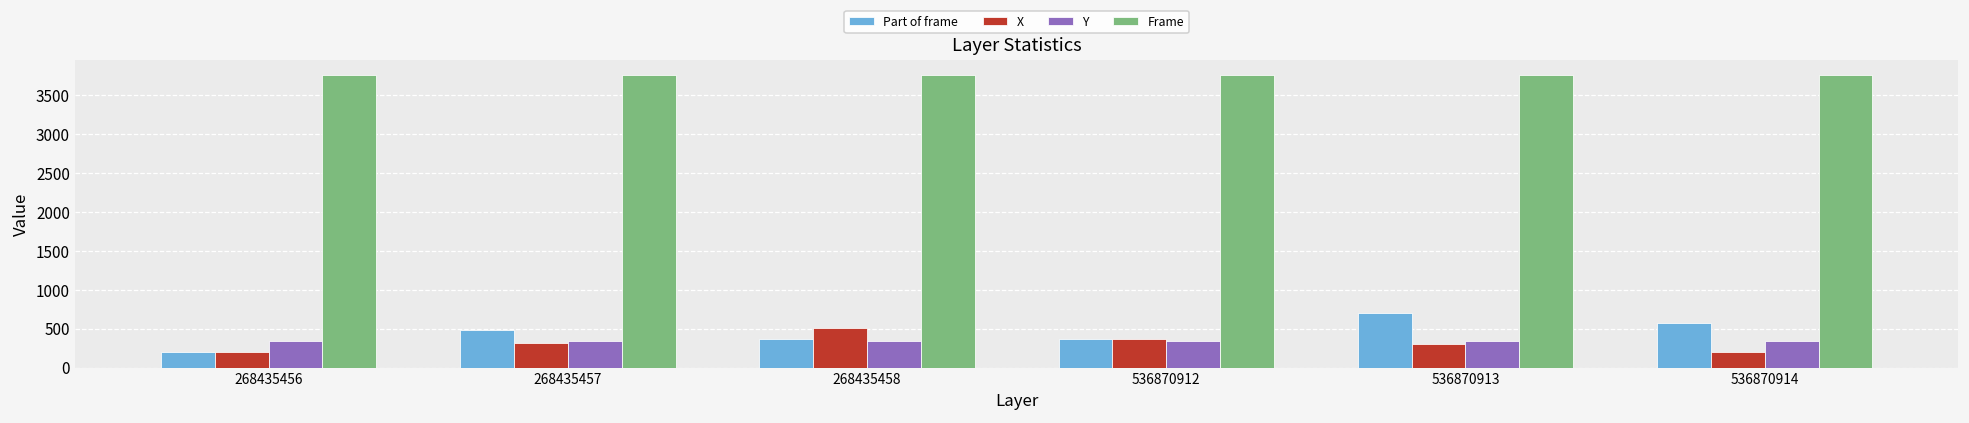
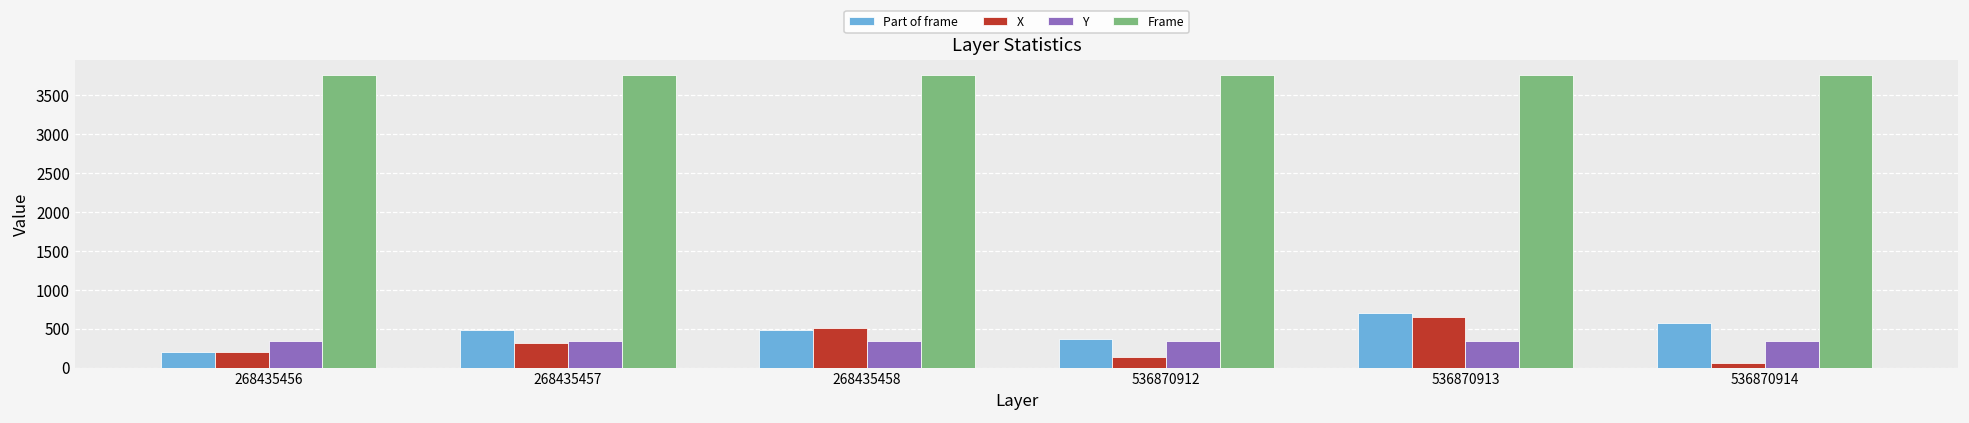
  {
    "Part of frame": {
      "268435456": 200,
      "268435457": 500,
-     "268435458": 400,
+     "268435458": 500,
      "536870912": 400,
      "536870913": 700,
      "536870914": 600
    },
    "X": {
      "268435456": 200,
      "268435457": 300,
      "268435458": 500,
-     "536870912": 400,
-     "536870913": 300,
-     "536870914": 200
+     "536870912": 100,
+     "536870913": 600,
+     "536870914": 100
    },
    "Y": {
      "268435456": 300,
      "268435457": 300,
      "268435458": 300,
      "536870912": 300,
      "536870913": 300,
      "536870914": 300
    },
    "Frame": {
      "268435456": 3800,
      "268435457": 3800,
      "268435458": 3800,
      "536870912": 3800,
      "536870913": 3800,
      "536870914": 3800
    }
  }
